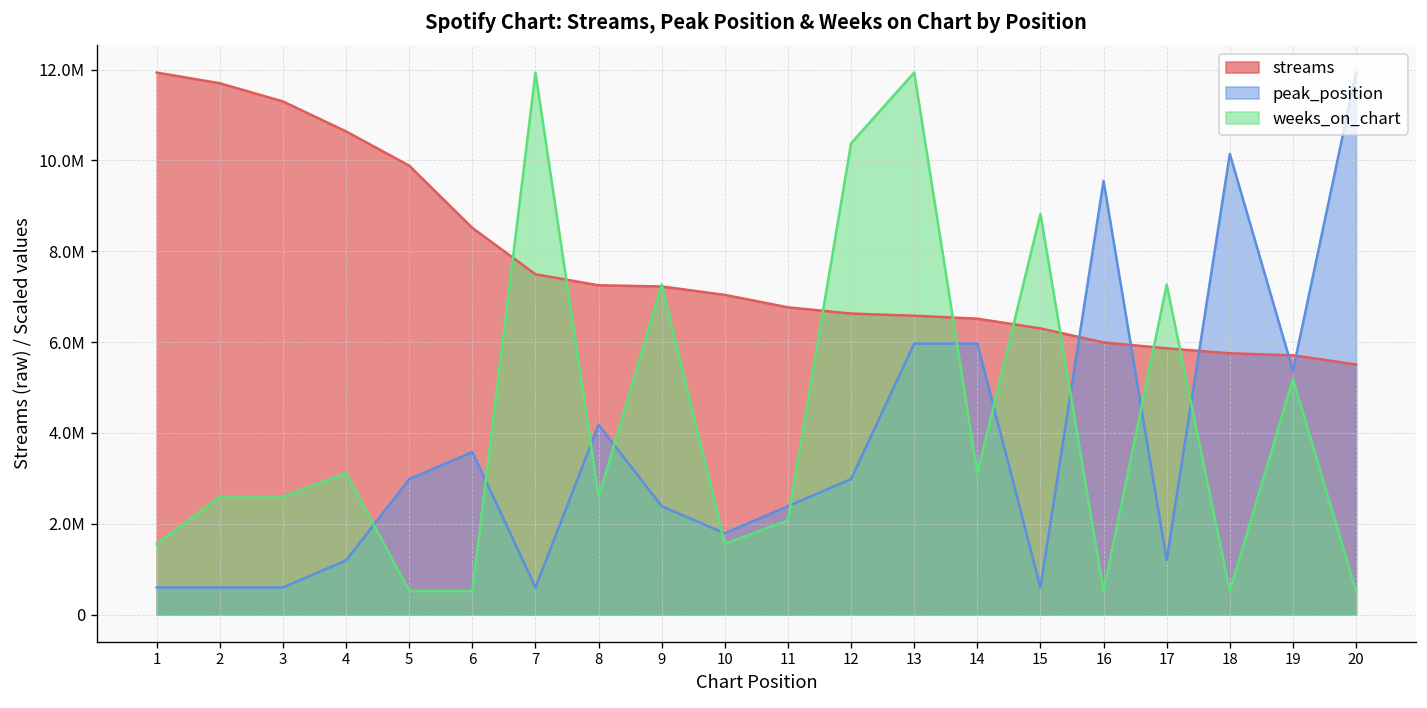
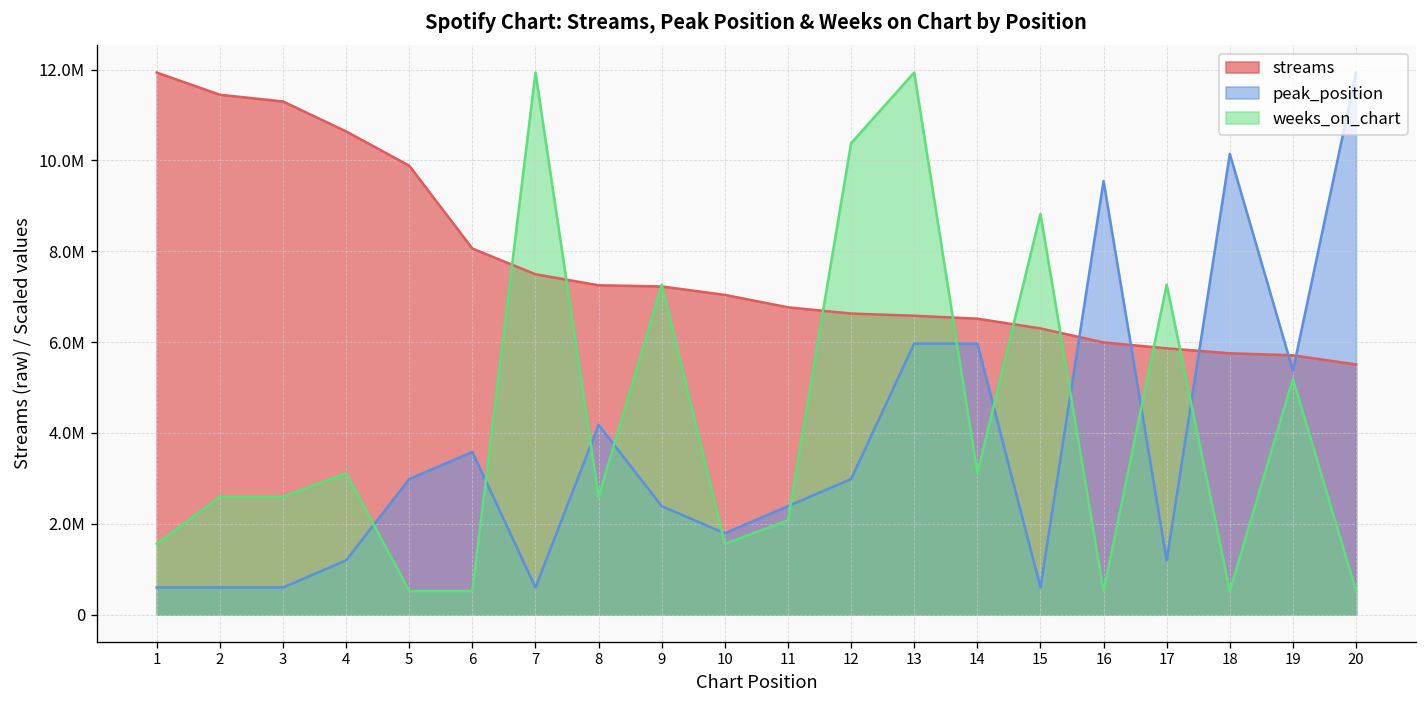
  {
    "streams": {
      "1": 11900000,
-     "2": 11700000,
+     "2": 11400000,
      "3": 11300000,
      "4": 10600000,
      "5": 9900000,
-     "6": 8500000,
+     "6": 8100000,
      "7": 7500000,
      "8": 7200000,
      "10": 7000000,
      "11": 6800000,
      "12": 6600000,
      "13": 6600000,
      "14": 6500000,
      "15": 6300000,
      "16": 6000000,
      "17": 5900000,
      "18": 5800000,
      "19": 5700000,
      "20": 5500000
    },
    "peak_position": {
      "1": 600000,
      "2": 600000,
      "3": 600000,
      "4": 1200000,
      "5": 3000000,
      "6": 3600000,
      "7": 600000,
      "8": 4200000,
      "9": 2400000,
      "10": 1800000,
      "11": 2400000,
      "12": 3000000,
      "13": 6000000,
      "14": 6000000,
      "15": 600000,
      "16": 9500000,
      "17": 1200000,
      "18": 10100000,
      "19": 5400000
    },
    "weeks_on_chart": {
      "1": 1600000,
      "2": 2600000,
      "3": 2600000,
      "4": 3100000,
      "5": 500000,
      "6": 500000,
      "7": 11900000,
      "8": 2600000,
      "10": 1600000,
      "11": 2100000,
      "12": 10400000,
      "13": 11900000,
      "14": 3100000,
      "15": 8800000,
      "16": 500000,
      "17": 7300000,
      "18": 500000,
      "19": 5200000,
      "20": 500000
    }
  }
